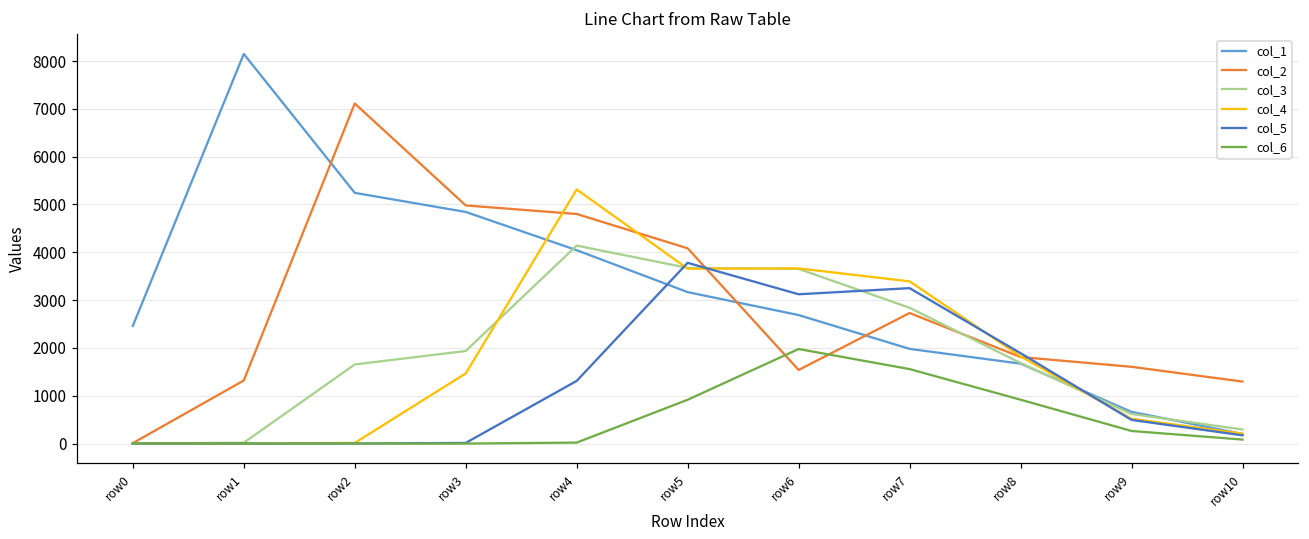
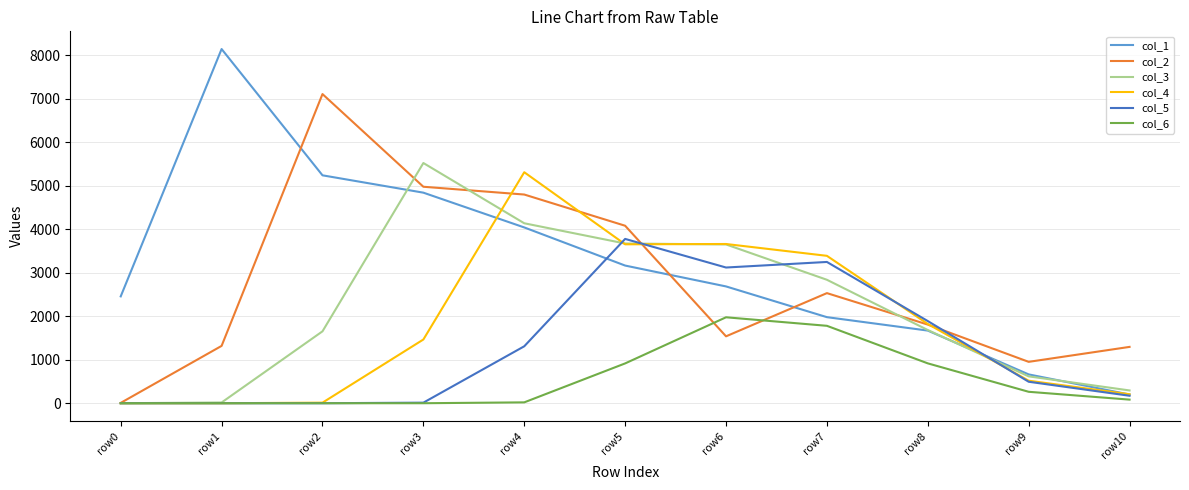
  {
    "col_2": {
      "row1": 1300,
      "row2": 7100,
      "row3": 5000,
      "row4": 4800,
      "row5": 4100,
      "row6": 1500,
-     "row7": 2700,
-     "row9": 1600,
+     "row7": 2500,
+     "row9": 1000,
      "row10": 1300
    },
    "col_3": {
      "row2": 1700,
-     "row3": 1900,
+     "row3": 5500,
      "row4": 4100,
      "row7": 2800,
      "row10": 300
    },
    "col_4": {
      "row3": 1500,
      "row4": 5300,
      "row7": 3400
    },
    "col_6": {
      "row4": 0,
      "row5": 900,
      "row6": 2000,
-     "row7": 1600,
+     "row7": 1800,
      "row8": 900,
      "row9": 300,
      "row10": 100
    }
  }
